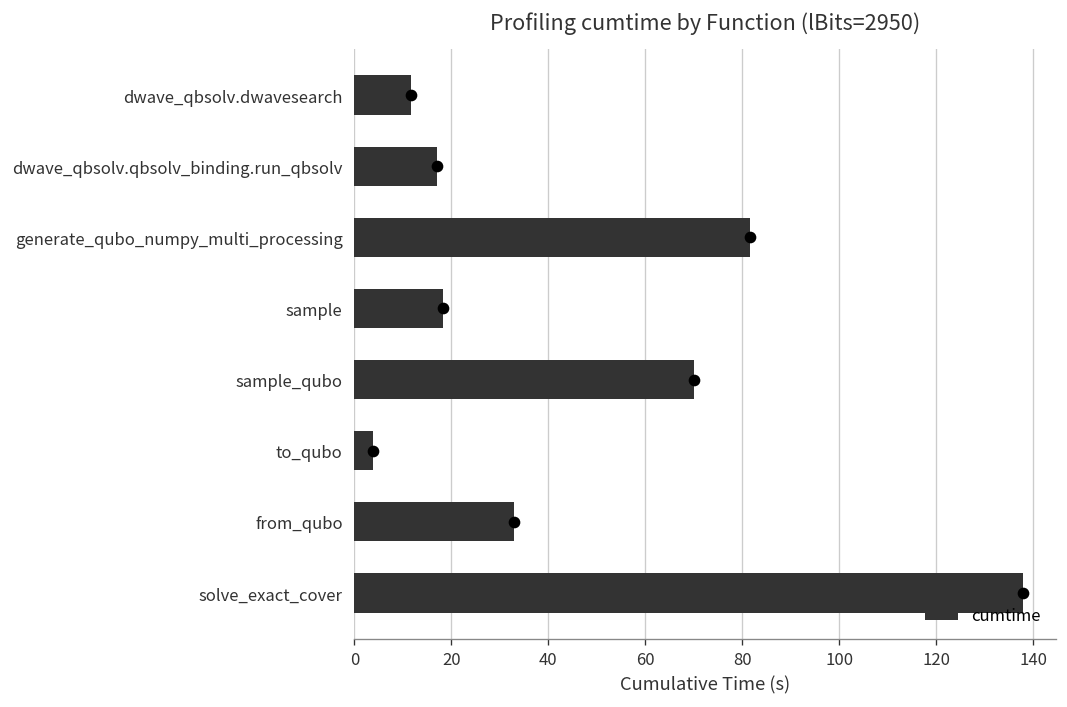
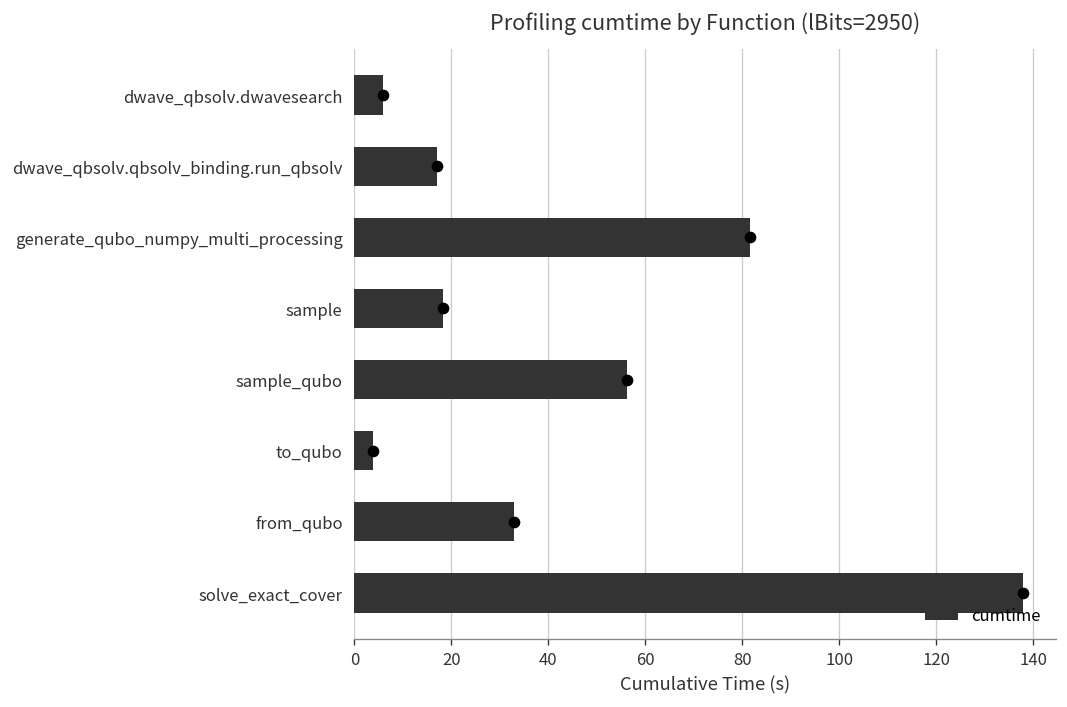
  {
-   "dwave_qbsolv.dwavesearch": 12,
+   "dwave_qbsolv.dwavesearch": 6,
    "dwave_qbsolv.qbsolv_binding.run_qbsolv": 17,
    "generate_qubo_numpy_multi_processing": 82,
    "sample": 18,
-   "sample_qubo": 70,
+   "sample_qubo": 56,
    "to_qubo": 4,
    "from_qubo": 33,
    "solve_exact_cover": 138
  }
